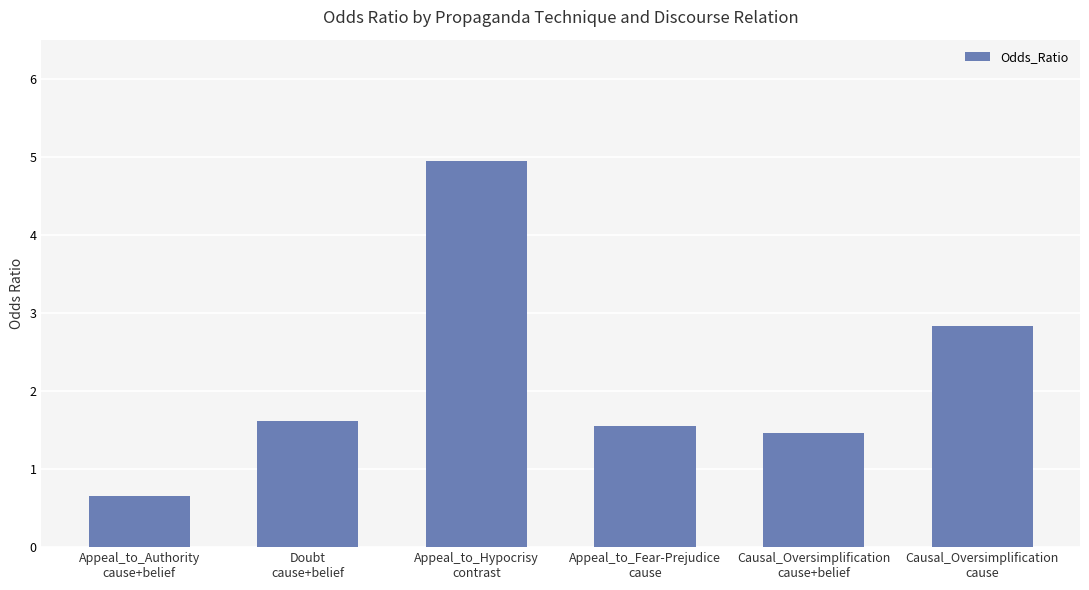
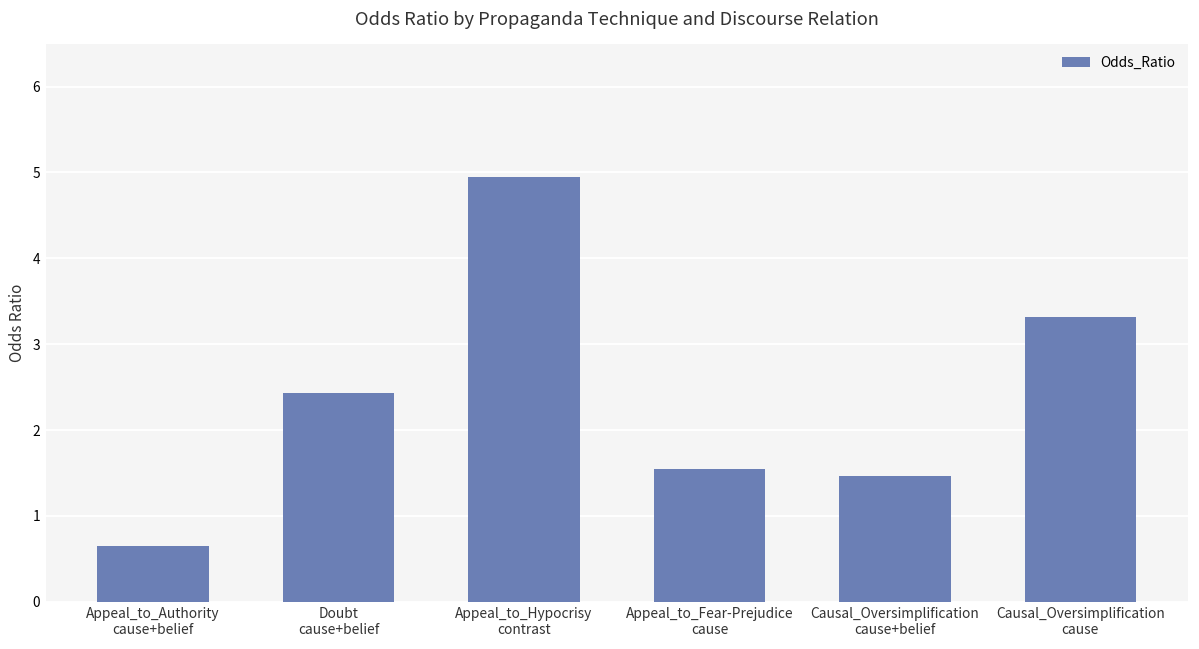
  {
    "Appeal_to_Authority cause+belief": 0.7,
-   "Doubt cause+belief": 1.6,
+   "Doubt cause+belief": 2.4,
    "Appeal_to_Hypocrisy contrast": 5.0,
    "Appeal_to_Fear-Prejudice cause": 1.5,
    "Causal_Oversimplification cause+belief": 1.5,
-   "Causal_Oversimplification cause": 2.8
+   "Causal_Oversimplification cause": 3.3
  }
